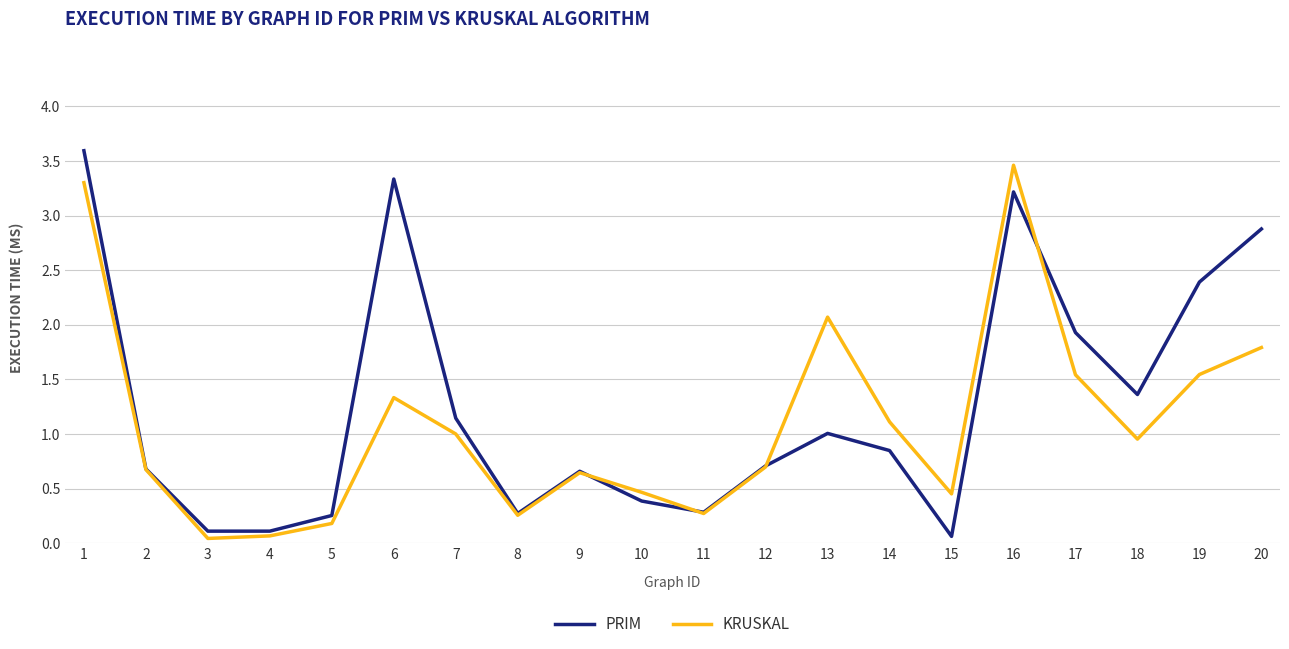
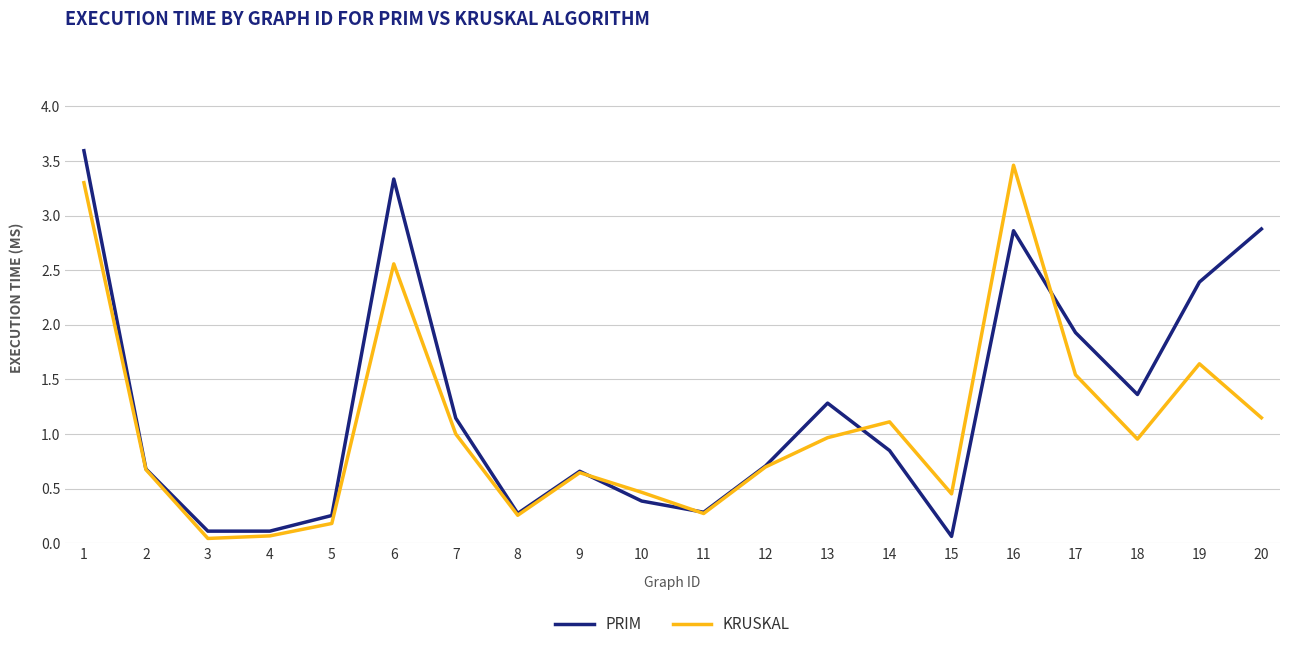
  {
    "PRIM": {
      "1": 3.59,
      "3": 0.11,
      "4": 0.11,
      "5": 0.25,
      "6": 3.33,
      "7": 1.15,
      "10": 0.39,
-     "13": 1.01,
+     "13": 1.28,
      "14": 0.85,
      "15": 0.06,
-     "16": 3.22,
+     "16": 2.86,
      "17": 1.93,
      "18": 1.36,
      "19": 2.39,
      "20": 2.88
    },
    "KRUSKAL": {
      "1": 3.30,
      "3": 0.04,
      "4": 0.07,
      "5": 0.18,
-     "6": 1.33,
+     "6": 2.56,
      "7": 1.00,
      "10": 0.47,
-     "13": 2.07,
+     "13": 0.97,
      "14": 1.11,
      "15": 0.45,
      "16": 3.46,
      "17": 1.54,
      "18": 0.95,
-     "19": 1.54,
-     "20": 1.79
+     "19": 1.64,
+     "20": 1.15
    }
  }
